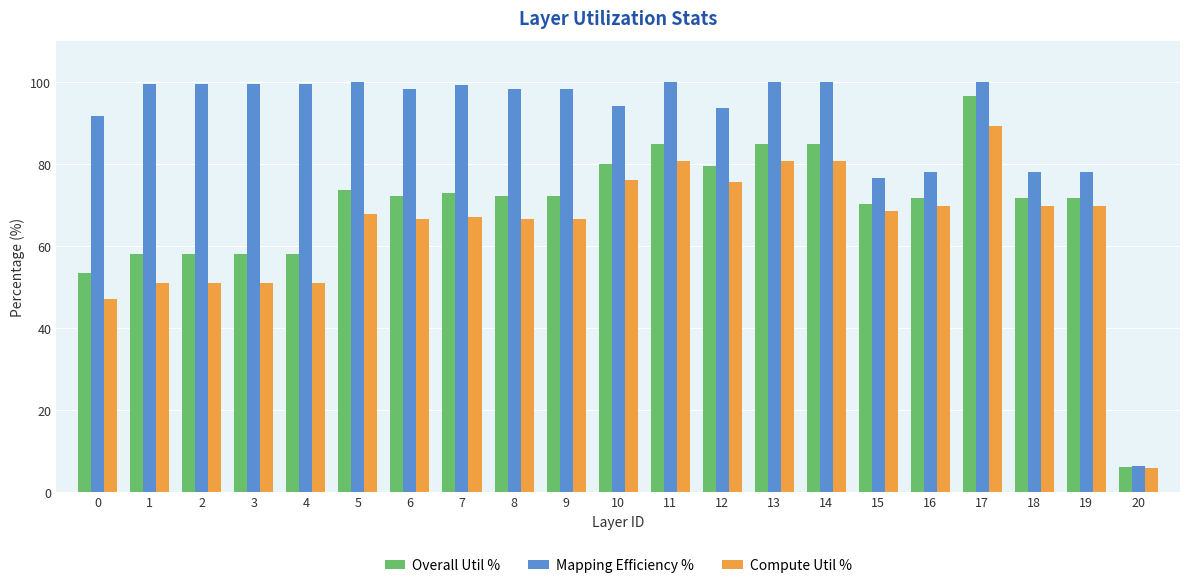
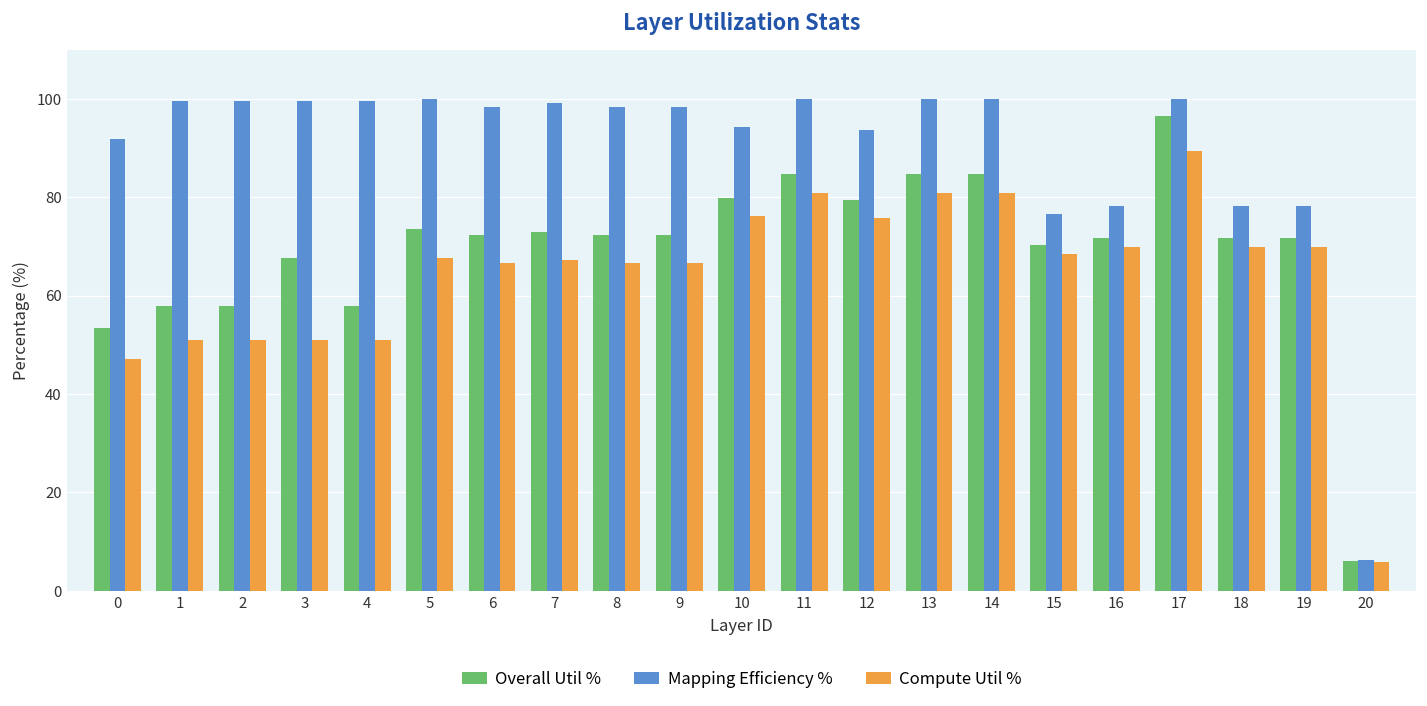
  {
    "Overall Util %": {
      "0": 53,
      "1": 58,
      "2": 58,
-     "3": 58,
+     "3": 68,
      "4": 58,
      "5": 74,
      "6": 72,
      "7": 73,
      "8": 72,
      "9": 72,
      "10": 80,
      "11": 85,
      "12": 79,
      "13": 85,
      "14": 85,
      "15": 70,
      "16": 72,
      "17": 97,
      "18": 72,
      "19": 72,
      "20": 6
    },
    "Mapping Efficiency %": {
      "0": 92,
      "1": 100,
      "2": 100,
      "3": 100,
      "4": 100,
      "5": 100,
      "6": 98,
      "7": 99,
      "8": 98,
      "9": 98,
      "10": 94,
      "11": 100,
      "12": 94,
      "13": 100,
      "14": 100,
      "15": 77,
      "16": 78,
      "17": 100,
      "18": 78,
      "19": 78,
      "20": 6
    },
    "Compute Util %": {
      "0": 47,
      "1": 51,
      "2": 51,
      "3": 51,
      "4": 51,
      "5": 68,
      "6": 67,
      "7": 67,
      "8": 67,
      "9": 67,
      "10": 76,
      "11": 81,
      "12": 76,
      "13": 81,
      "14": 81,
      "15": 68,
      "16": 70,
      "17": 89,
      "18": 70,
      "19": 70,
      "20": 6
    }
  }
